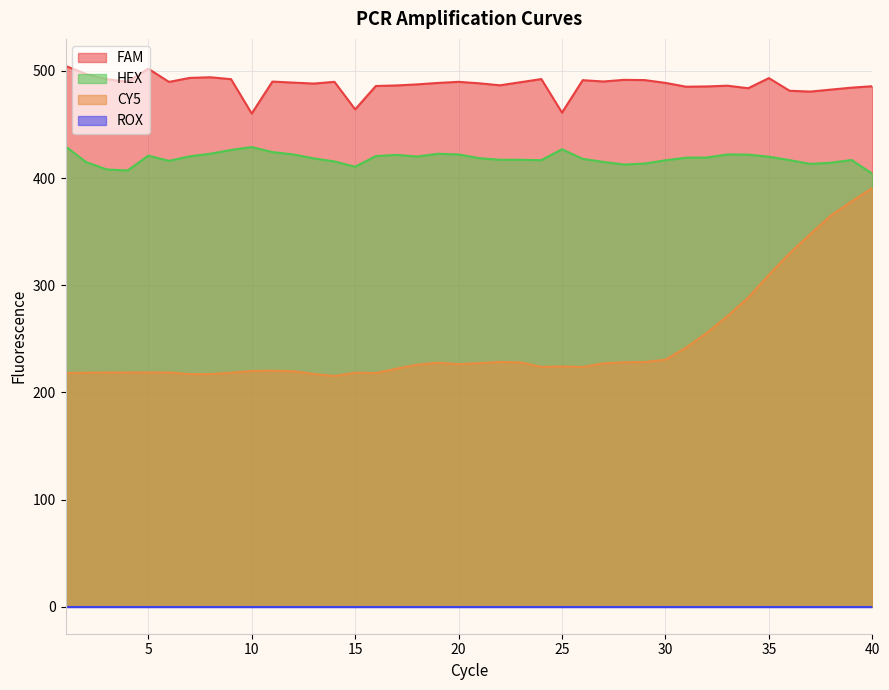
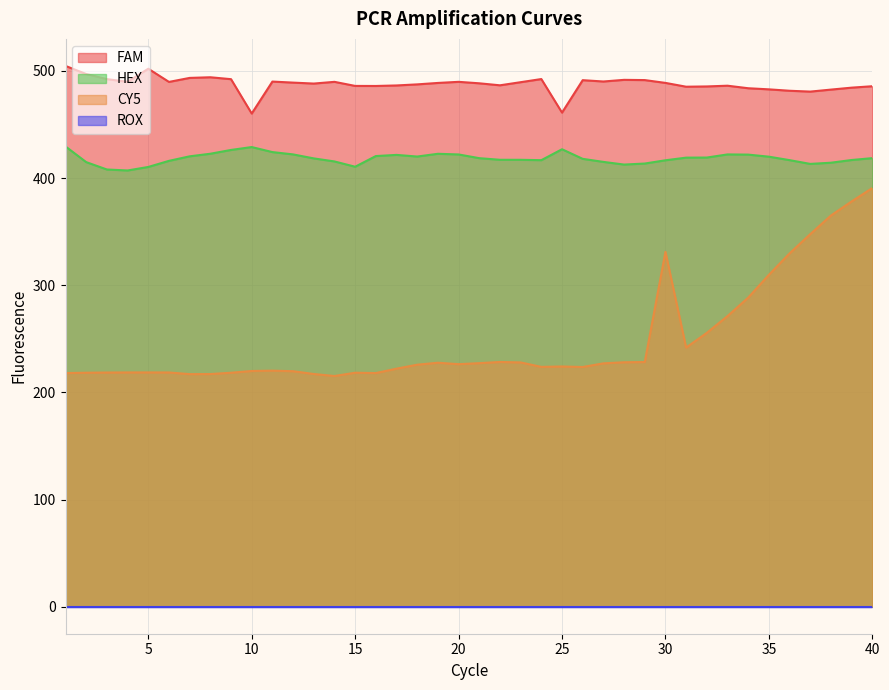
  {
    "FAM": {
      "10": 460,
-     "15": 464,
+     "15": 486,
      "20": 490,
      "25": 461,
      "30": 489,
-     "35": 493,
+     "35": 483,
      "40": 486
    },
    "HEX": {
-     "5": 421,
+     "5": 410,
      "10": 429,
      "15": 411,
      "20": 422,
      "25": 427,
      "30": 417,
      "35": 420,
-     "40": 404
+     "40": 419
    },
    "CY5": {
      "5": 219,
      "10": 220,
      "15": 218,
      "20": 226,
      "25": 224,
-     "30": 231,
+     "30": 331,
      "35": 310,
      "40": 391
    },
    "ROX": {
      "5": 0,
      "10": 0,
      "15": 0,
      "20": 0,
      "25": 0,
      "30": 0,
      "35": 0,
      "40": 0
    }
  }
